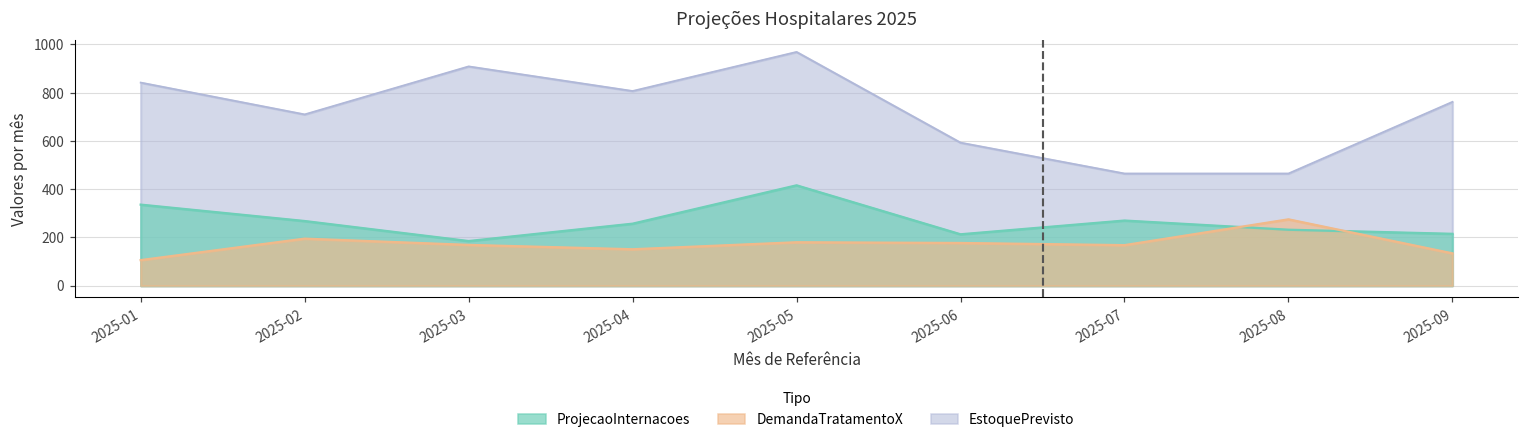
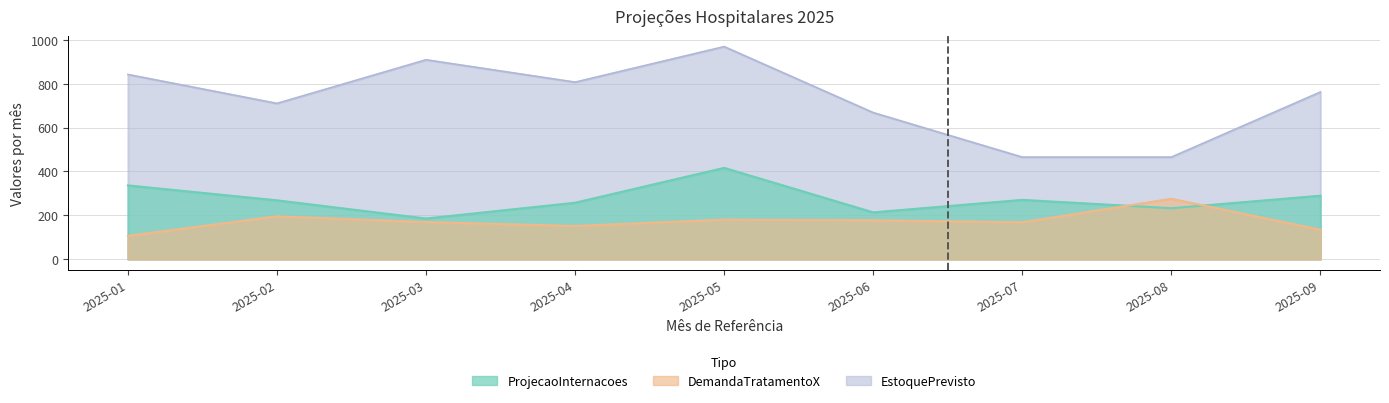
  {
    "EstoquePrevisto": {
      "2025-01": 840,
      "2025-02": 710,
      "2025-03": 910,
      "2025-04": 810,
      "2025-05": 970,
-     "2025-06": 590,
+     "2025-06": 670,
      "2025-07": 470,
      "2025-08": 470,
      "2025-09": 760
    },
    "ProjecaoInternacoes": {
      "2025-01": 340,
      "2025-02": 270,
      "2025-03": 190,
      "2025-04": 260,
      "2025-05": 420,
      "2025-06": 210,
      "2025-07": 270,
      "2025-08": 230,
-     "2025-09": 220
+     "2025-09": 290
    },
    "DemandaTratamentoX": {
      "2025-01": 110,
      "2025-02": 200,
      "2025-03": 170,
      "2025-04": 150,
      "2025-05": 180,
      "2025-06": 180,
      "2025-07": 170,
      "2025-08": 280,
      "2025-09": 130
    }
  }
